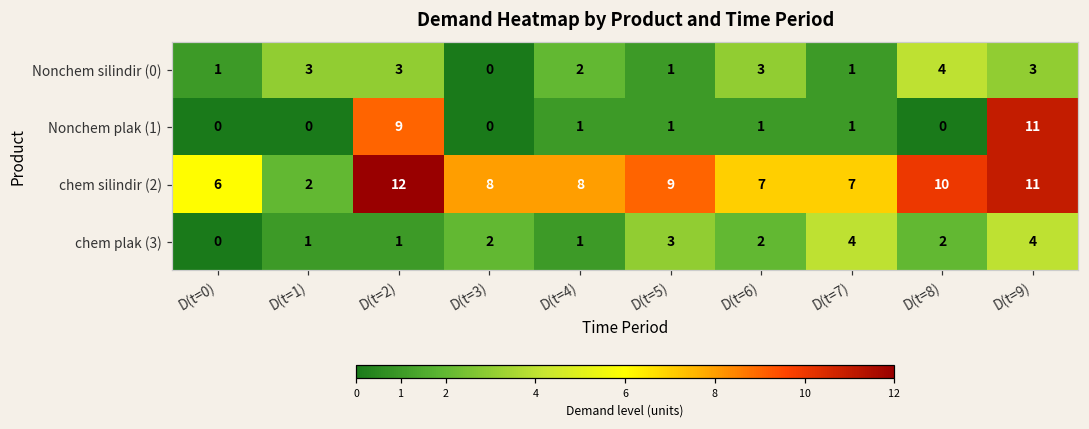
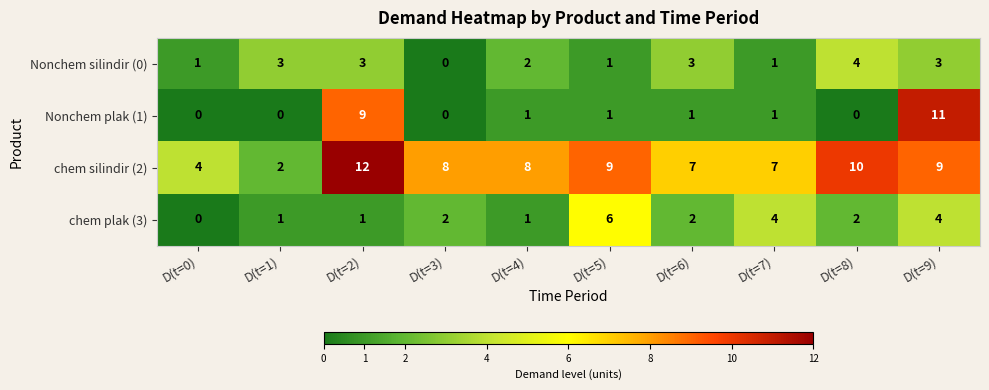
  {
    "Nonchem silindir (0)": {
      "D(t=0)": 1,
      "D(t=1)": 3,
      "D(t=2)": 3,
      "D(t=3)": 0,
      "D(t=4)": 2,
      "D(t=5)": 1,
      "D(t=6)": 3,
      "D(t=7)": 1,
      "D(t=8)": 4,
      "D(t=9)": 3
    },
    "Nonchem plak (1)": {
      "D(t=0)": 0,
      "D(t=1)": 0,
      "D(t=2)": 9,
      "D(t=3)": 0,
      "D(t=4)": 1,
      "D(t=5)": 1,
      "D(t=6)": 1,
      "D(t=7)": 1,
      "D(t=8)": 0,
      "D(t=9)": 11
    },
    "chem silindir (2)": {
-     "D(t=0)": 6,
+     "D(t=0)": 4,
      "D(t=1)": 2,
      "D(t=2)": 12,
      "D(t=3)": 8,
      "D(t=4)": 8,
      "D(t=5)": 9,
      "D(t=6)": 7,
      "D(t=7)": 7,
      "D(t=8)": 10,
-     "D(t=9)": 11
+     "D(t=9)": 9
    },
    "chem plak (3)": {
      "D(t=0)": 0,
      "D(t=1)": 1,
      "D(t=2)": 1,
      "D(t=3)": 2,
      "D(t=4)": 1,
-     "D(t=5)": 3,
+     "D(t=5)": 6,
      "D(t=6)": 2,
      "D(t=7)": 4,
      "D(t=8)": 2,
      "D(t=9)": 4
    }
  }
